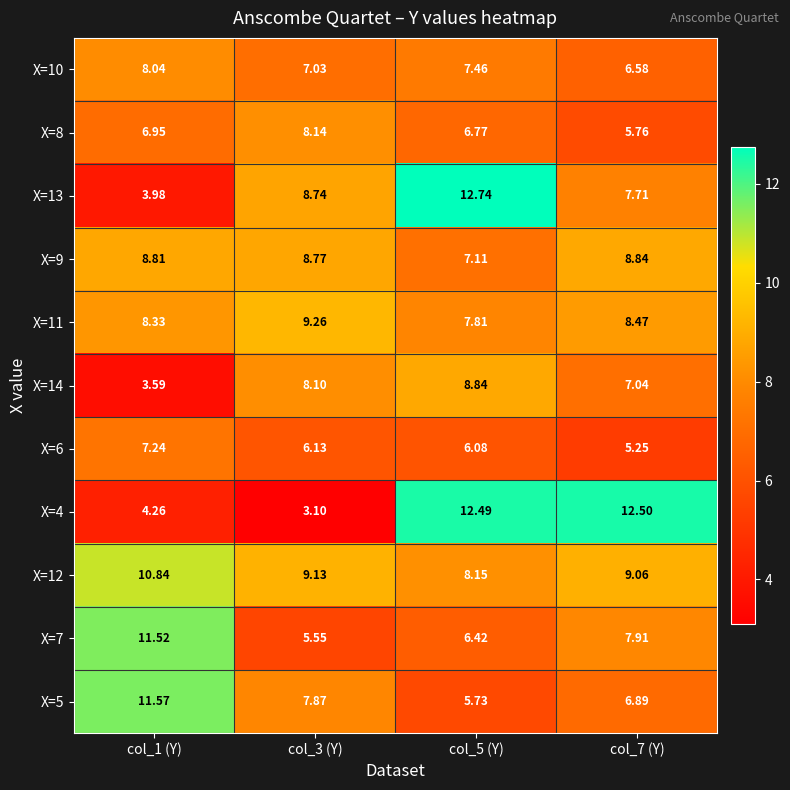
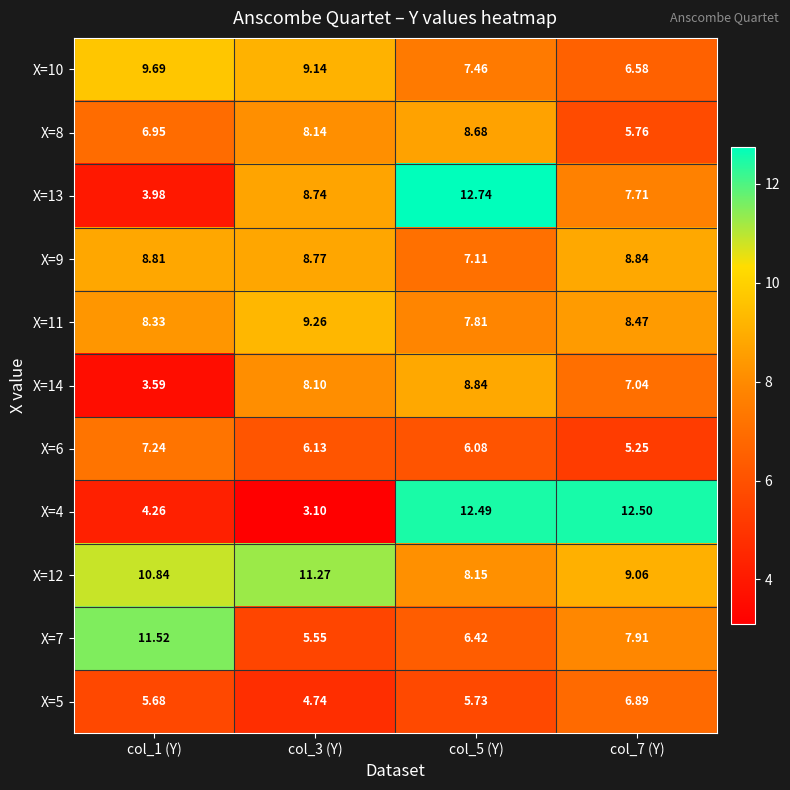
  {
    "X=10": {
-     "col_1 (Y)": 8.04,
-     "col_3 (Y)": 7.03,
+     "col_1 (Y)": 9.69,
+     "col_3 (Y)": 9.14,
      "col_5 (Y)": 7.46,
      "col_7 (Y)": 6.58
    },
    "X=8": {
      "col_1 (Y)": 6.95,
      "col_3 (Y)": 8.14,
-     "col_5 (Y)": 6.77,
+     "col_5 (Y)": 8.68,
      "col_7 (Y)": 5.76
    },
    "X=13": {
      "col_1 (Y)": 3.98,
      "col_3 (Y)": 8.74,
      "col_5 (Y)": 12.74,
      "col_7 (Y)": 7.71
    },
    "X=9": {
      "col_1 (Y)": 8.81,
      "col_3 (Y)": 8.77,
      "col_5 (Y)": 7.11,
      "col_7 (Y)": 8.84
    },
    "X=11": {
      "col_1 (Y)": 8.33,
      "col_3 (Y)": 9.26,
      "col_5 (Y)": 7.81,
      "col_7 (Y)": 8.47
    },
    "X=14": {
      "col_1 (Y)": 3.59,
      "col_3 (Y)": 8.10,
      "col_5 (Y)": 8.84,
      "col_7 (Y)": 7.04
    },
    "X=6": {
      "col_1 (Y)": 7.24,
      "col_3 (Y)": 6.13,
      "col_5 (Y)": 6.08,
      "col_7 (Y)": 5.25
    },
    "X=4": {
      "col_1 (Y)": 4.26,
      "col_3 (Y)": 3.10,
      "col_5 (Y)": 12.49,
      "col_7 (Y)": 12.50
    },
    "X=12": {
      "col_1 (Y)": 10.84,
-     "col_3 (Y)": 9.13,
+     "col_3 (Y)": 11.27,
      "col_5 (Y)": 8.15,
      "col_7 (Y)": 9.06
    },
    "X=7": {
      "col_1 (Y)": 11.52,
      "col_3 (Y)": 5.55,
      "col_5 (Y)": 6.42,
      "col_7 (Y)": 7.91
    },
    "X=5": {
-     "col_1 (Y)": 11.57,
-     "col_3 (Y)": 7.87,
+     "col_1 (Y)": 5.68,
+     "col_3 (Y)": 4.74,
      "col_5 (Y)": 5.73,
      "col_7 (Y)": 6.89
    }
  }
